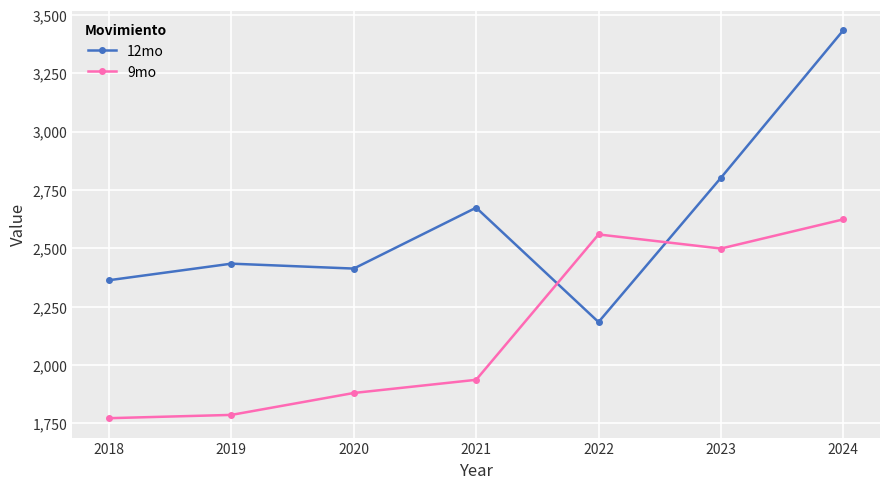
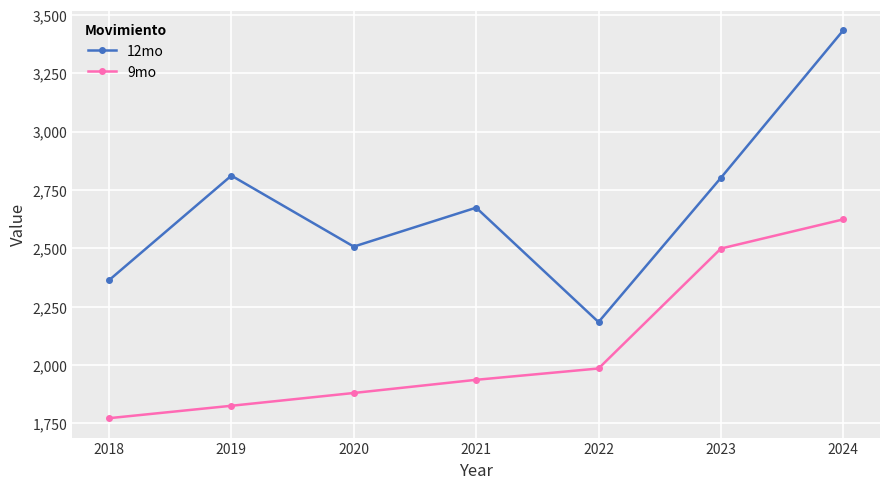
  {
    "12mo": {
      "2018": "2,360",
-     "2019": "2,430",
-     "2020": "2,410",
+     "2019": "2,810",
+     "2020": "2,510",
      "2021": "2,670",
      "2022": "2,180",
      "2023": "2,800",
      "2024": "3,430"
    },
    "9mo": {
      "2018": "1,770",
-     "2019": "1,790",
+     "2019": "1,830",
      "2020": "1,880",
      "2021": "1,940",
-     "2022": "2,560",
+     "2022": "1,990",
      "2023": "2,500",
      "2024": "2,620"
    }
  }
